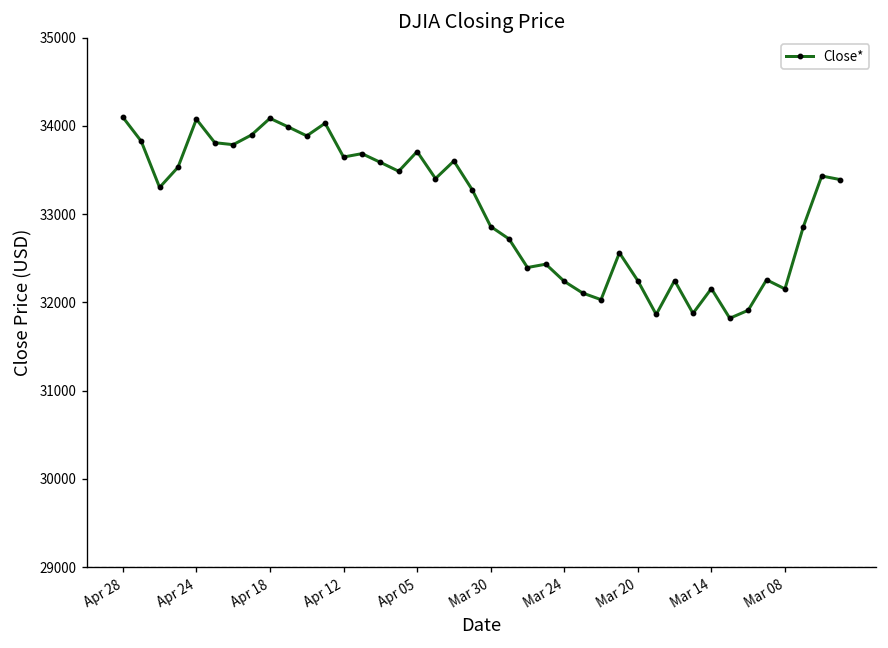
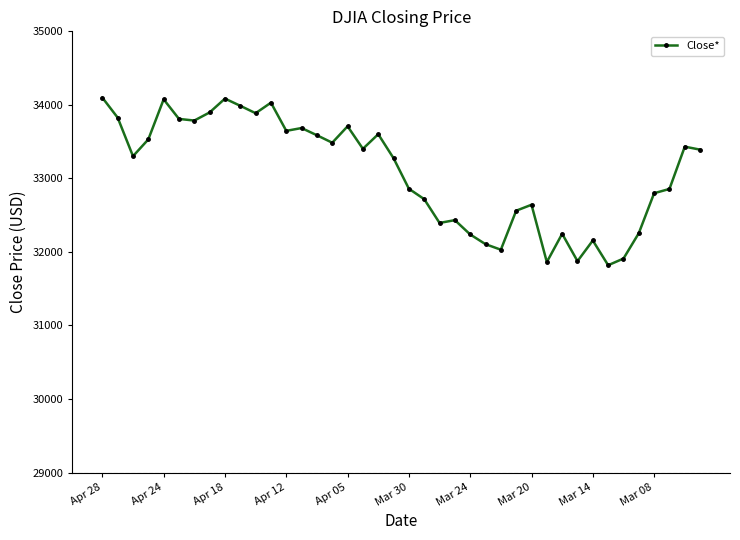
  {
    "Apr 28": 34100,
    "Apr 24": 34100,
    "Apr 18": 34100,
    "Apr 12": 33600,
    "Apr 05": 33700,
    "Mar 30": 32900,
    "Mar 24": 32200,
-   "Mar 20": 32200,
+   "Mar 20": 32600,
    "Mar 14": 32200,
-   "Mar 08": 32200
+   "Mar 08": 32800
  }
